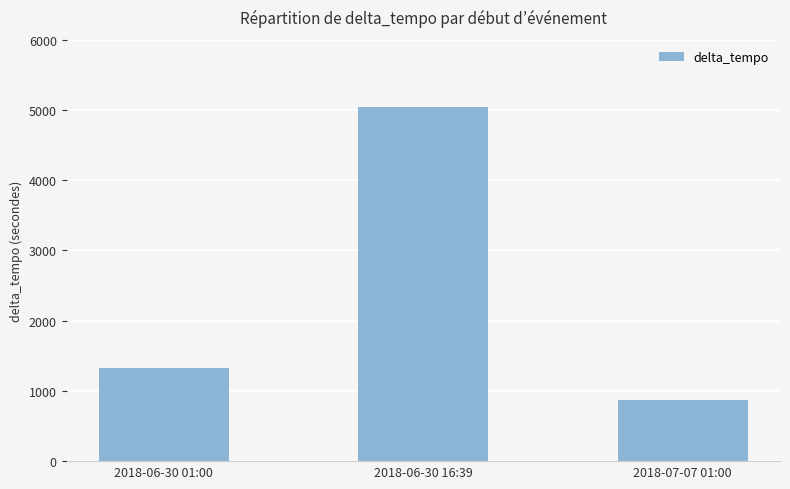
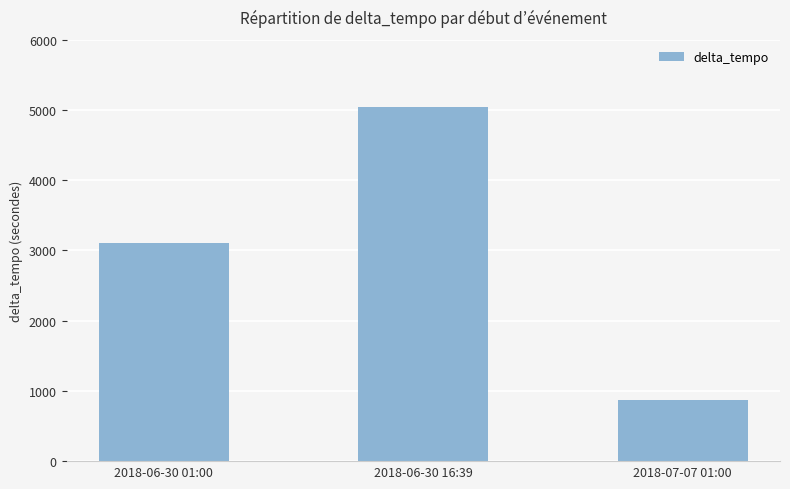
  {
-   "2018-06-30 01:00": 1300,
+   "2018-06-30 01:00": 3100,
    "2018-06-30 16:39": 5000,
    "2018-07-07 01:00": 900
  }
